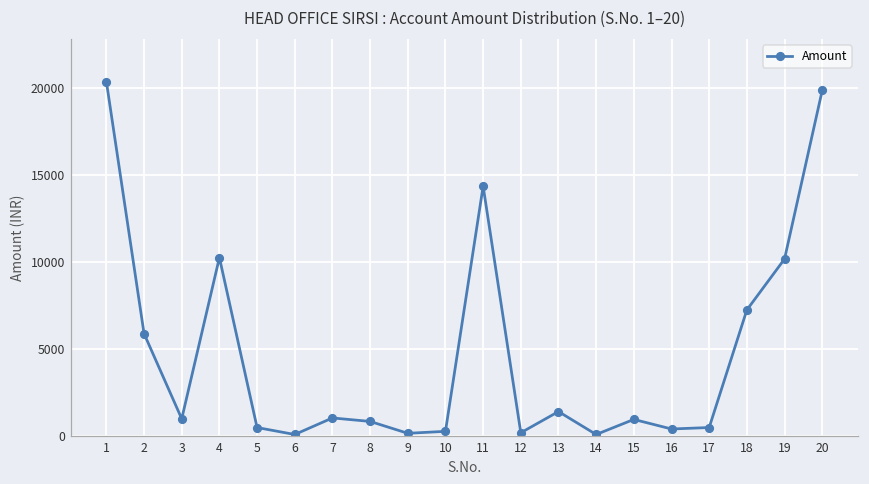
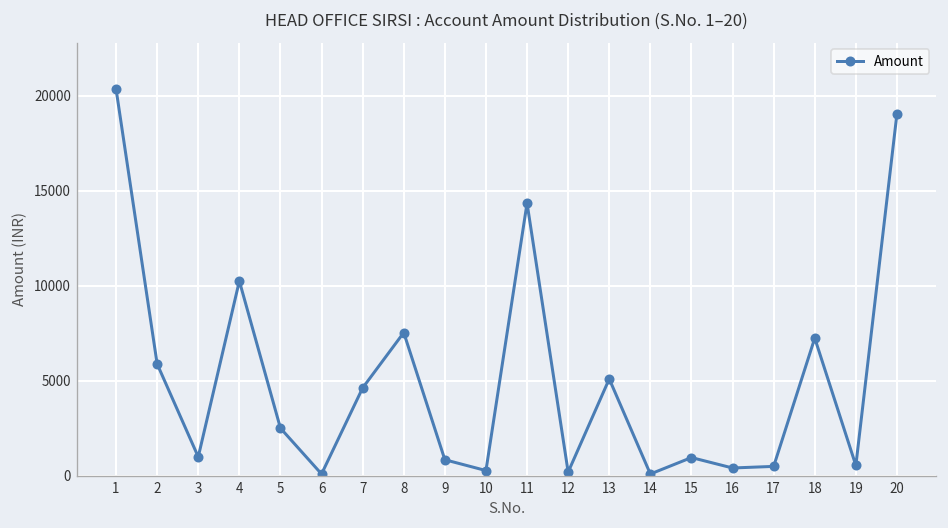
  {
    "1": 20400,
    "2": 5900,
    "3": 1000,
    "4": 10300,
-   "5": 500,
+   "5": 2500,
    "6": 100,
-   "7": 1100,
-   "8": 900,
-   "9": 200,
+   "7": 4600,
+   "8": 7500,
+   "9": 900,
    "10": 300,
    "11": 14300,
    "12": 200,
-   "13": 1400,
+   "13": 5100,
    "14": 100,
    "15": 1000,
    "16": 400,
    "17": 500,
    "18": 7200,
-   "19": 10200,
-   "20": 19800
+   "19": 600,
+   "20": 19100
  }
